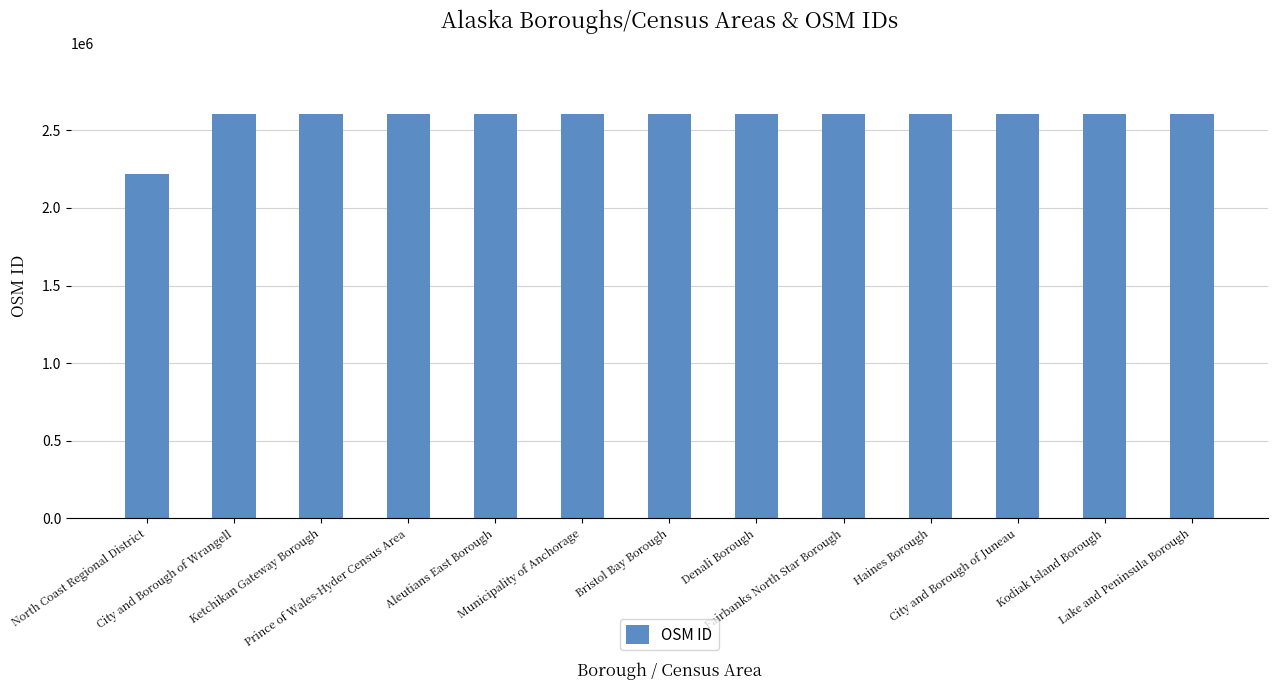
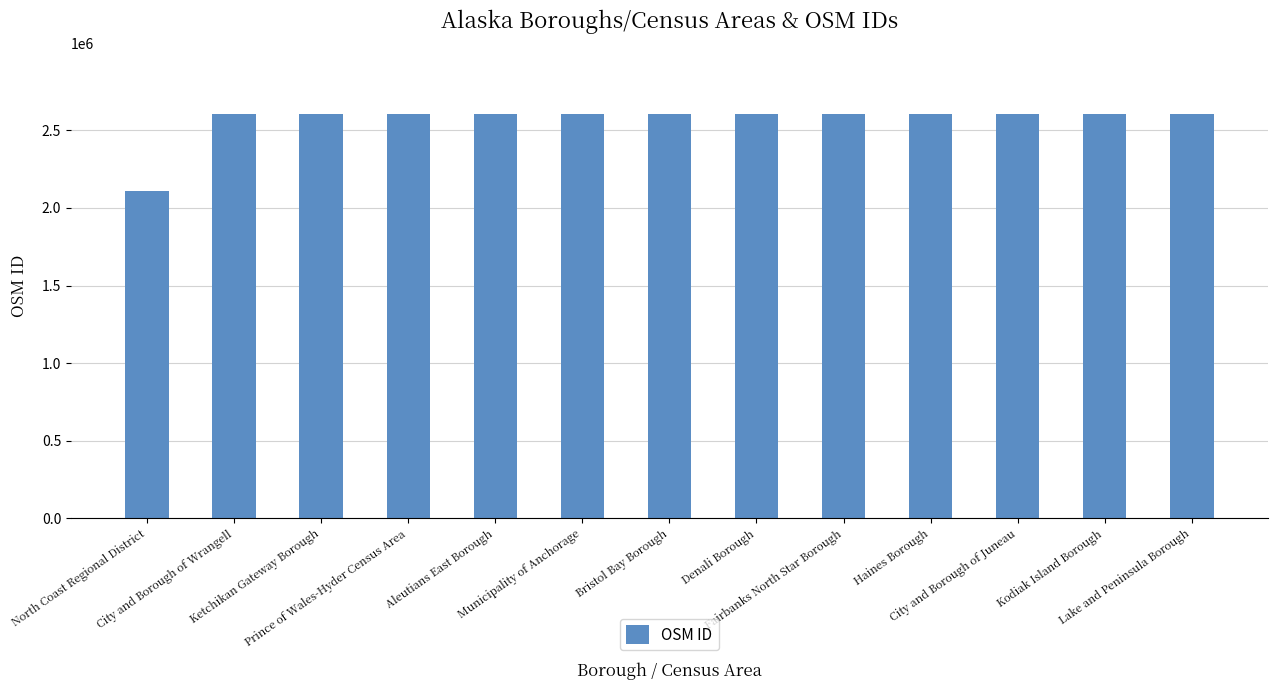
  {
-   "North Coast Regional District": 2220000,
+   "North Coast Regional District": 2110000,
    "City and Borough of Wrangell": 2610000,
    "Ketchikan Gateway Borough": 2610000,
    "Prince of Wales-Hyder Census Area": 2610000,
    "Aleutians East Borough": 2610000,
    "Municipality of Anchorage": 2610000,
    "Bristol Bay Borough": 2610000,
    "Denali Borough": 2610000,
    "Fairbanks North Star Borough": 2610000,
    "Haines Borough": 2610000,
    "City and Borough of Juneau": 2610000,
    "Kodiak Island Borough": 2610000,
    "Lake and Peninsula Borough": 2610000
  }
